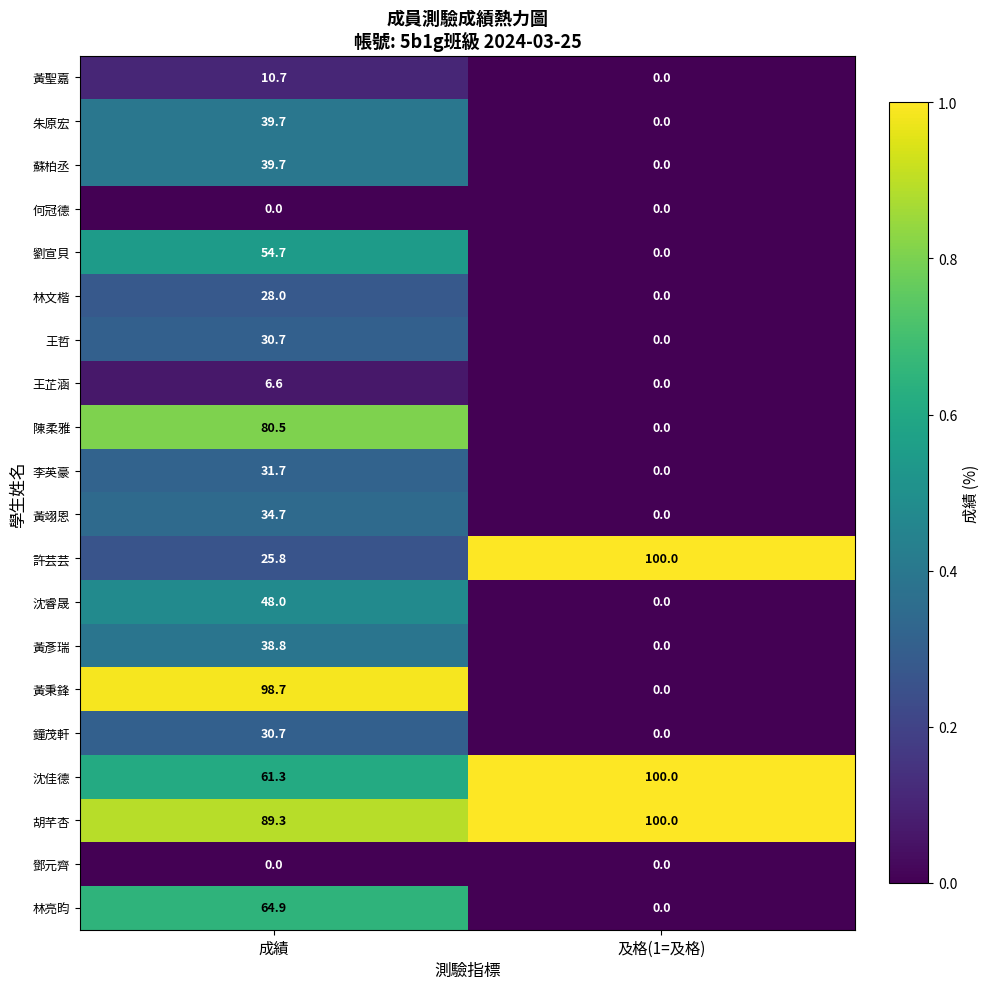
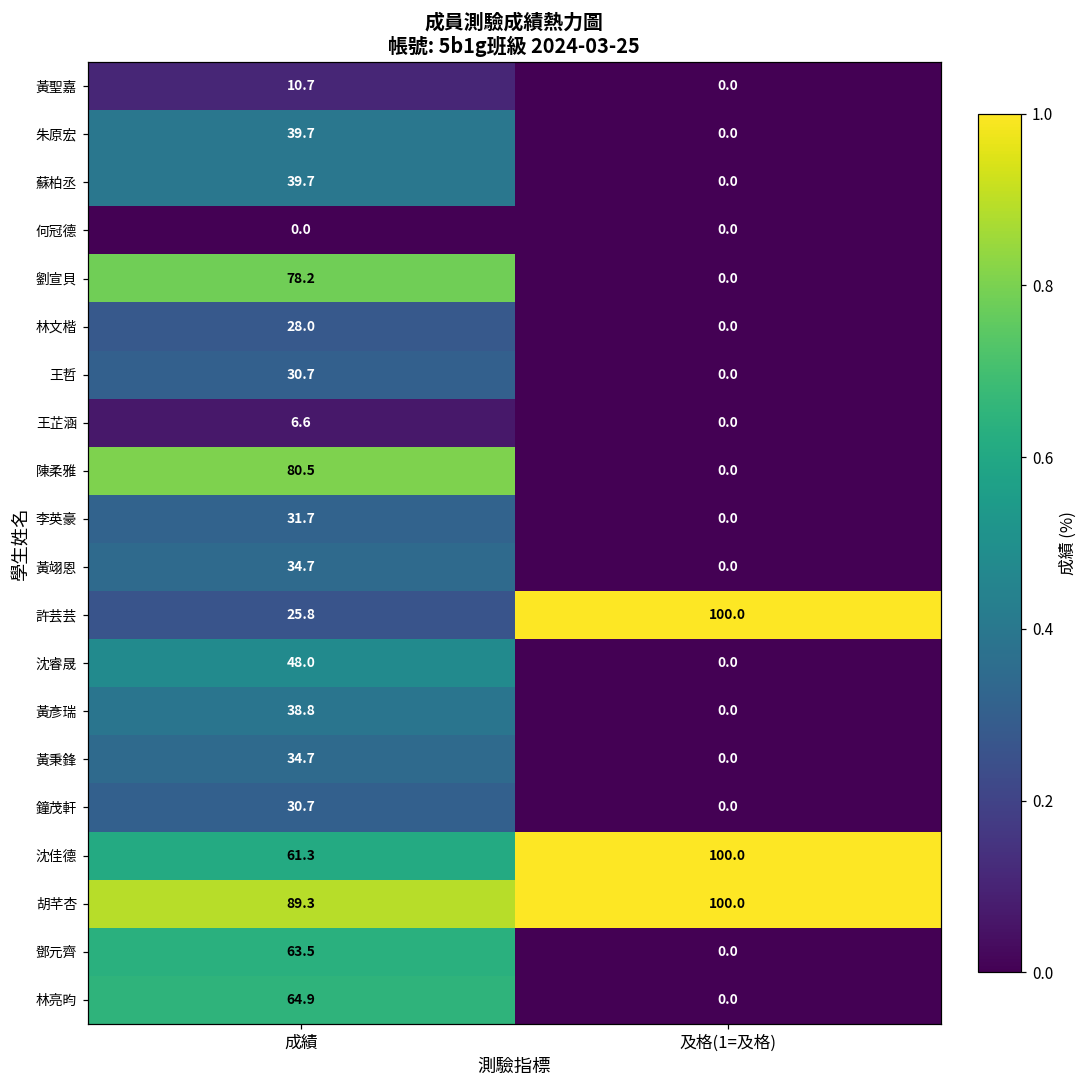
  {
    "黃聖嘉": {
      "成績": 10.7,
      "及格(1=及格)": 0.0
    },
    "朱原宏": {
      "成績": 39.7,
      "及格(1=及格)": 0.0
    },
    "蘇柏丞": {
      "成績": 39.7,
      "及格(1=及格)": 0.0
    },
    "何冠德": {
      "成績": 0.0,
      "及格(1=及格)": 0.0
    },
    "劉宣貝": {
-     "成績": 54.7,
+     "成績": 78.2,
      "及格(1=及格)": 0.0
    },
    "林文楷": {
      "成績": 28.0,
      "及格(1=及格)": 0.0
    },
    "王哲": {
      "成績": 30.7,
      "及格(1=及格)": 0.0
    },
    "王芷涵": {
      "成績": 6.6,
      "及格(1=及格)": 0.0
    },
    "陳柔雅": {
      "成績": 80.5,
      "及格(1=及格)": 0.0
    },
    "李英豪": {
      "成績": 31.7,
      "及格(1=及格)": 0.0
    },
    "黃翊恩": {
      "成績": 34.7,
      "及格(1=及格)": 0.0
    },
    "許芸芸": {
      "成績": 25.8,
      "及格(1=及格)": 100.0
    },
    "沈睿晟": {
      "成績": 48.0,
      "及格(1=及格)": 0.0
    },
    "黃彥瑞": {
      "成績": 38.8,
      "及格(1=及格)": 0.0
    },
    "黃秉鋒": {
-     "成績": 98.7,
+     "成績": 34.7,
      "及格(1=及格)": 0.0
    },
    "鐘茂軒": {
      "成績": 30.7,
      "及格(1=及格)": 0.0
    },
    "沈佳德": {
      "成績": 61.3,
      "及格(1=及格)": 100.0
    },
    "胡芊杏": {
      "成績": 89.3,
      "及格(1=及格)": 100.0
    },
    "鄧元齊": {
-     "成績": 0.0,
+     "成績": 63.5,
      "及格(1=及格)": 0.0
    },
    "林亮昀": {
      "成績": 64.9,
      "及格(1=及格)": 0.0
    }
  }
